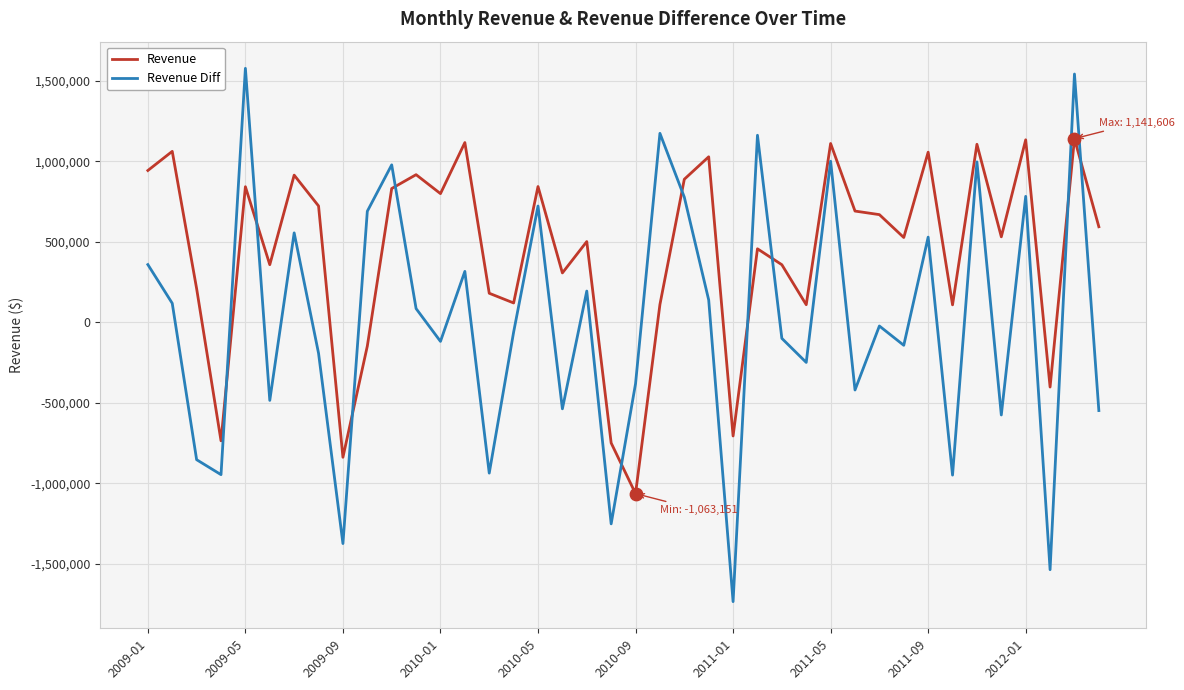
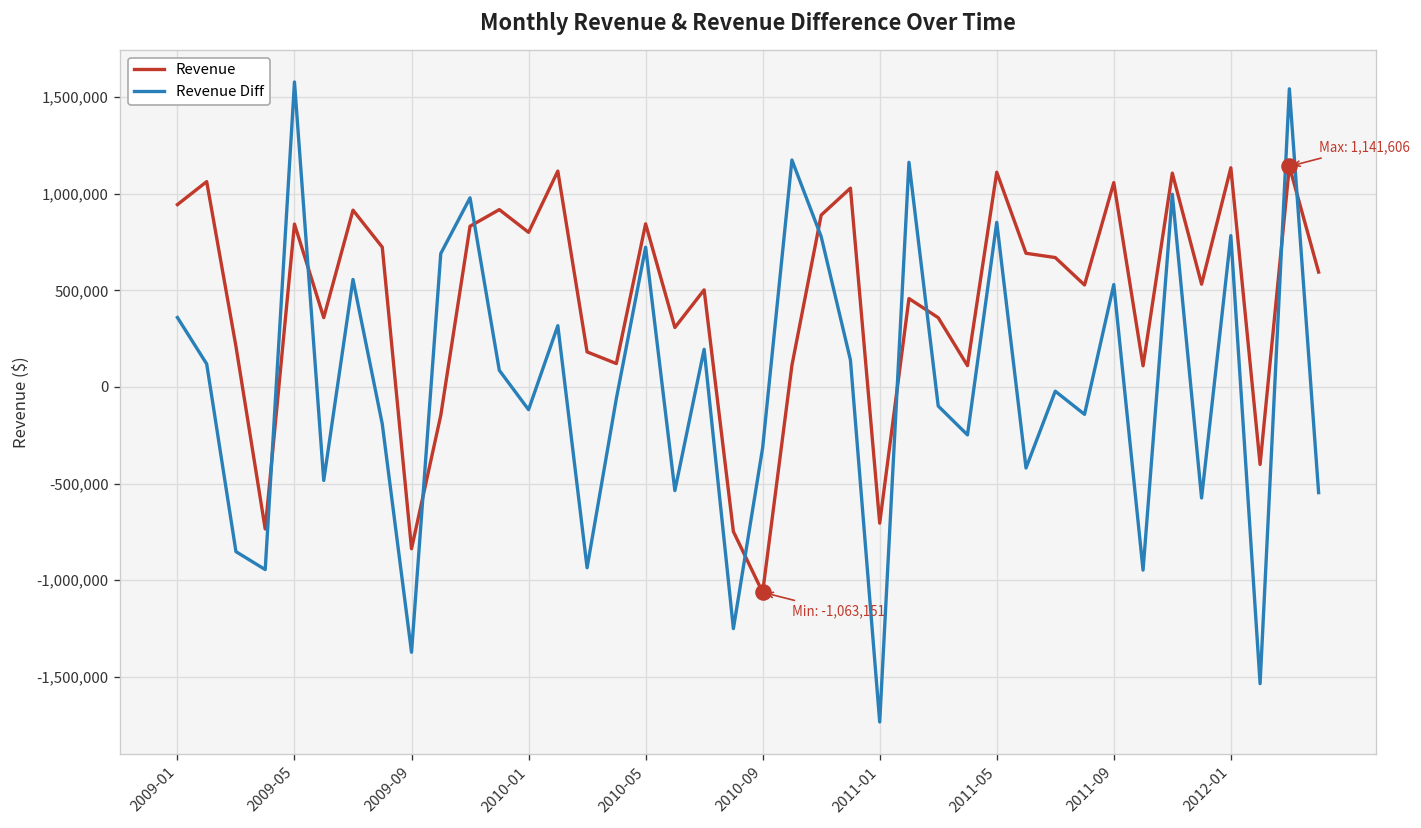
  {
    "Revenue Diff": {
      "2009-01": "360,000",
      "2009-05": "1,580,000",
      "2009-09": "-1,370,000",
      "2010-01": "-120,000",
      "2010-05": "720,000",
-     "2010-09": "-380,000",
+     "2010-09": "-310,000",
      "2011-01": "-1,730,000",
-     "2011-05": "1,000,000",
+     "2011-05": "850,000",
      "2011-09": "530,000",
      "2012-01": "780,000"
    }
  }
